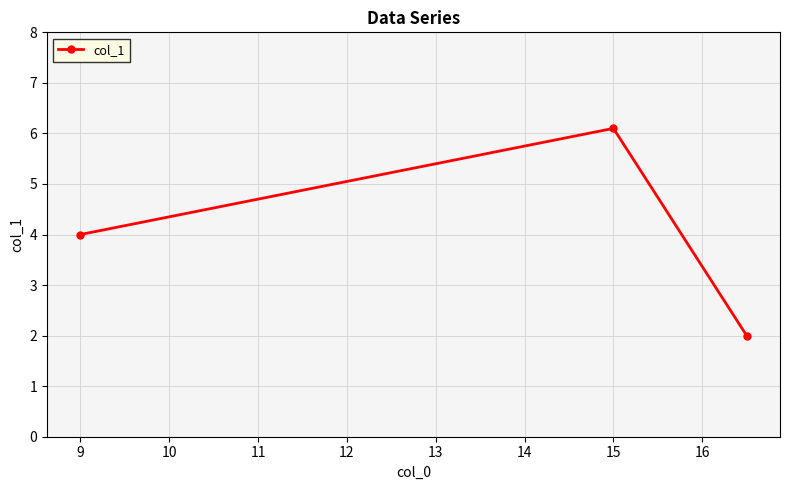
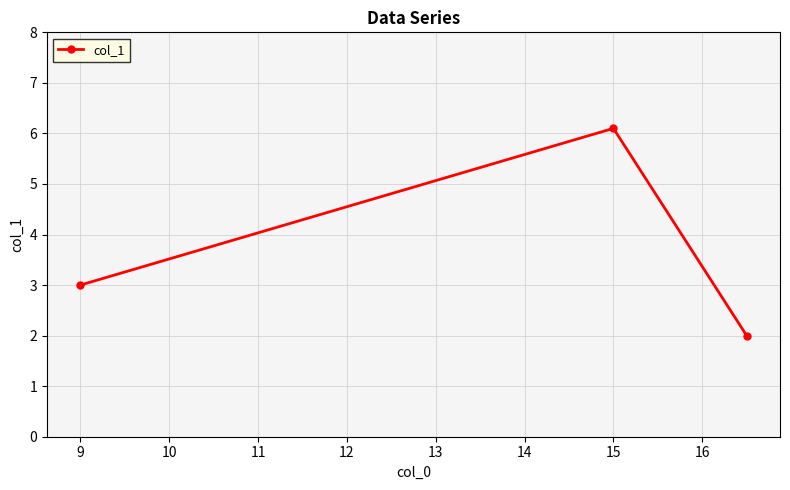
  {
-   "9": 4,
+   "9": 3,
    "15": 6.1
  }
